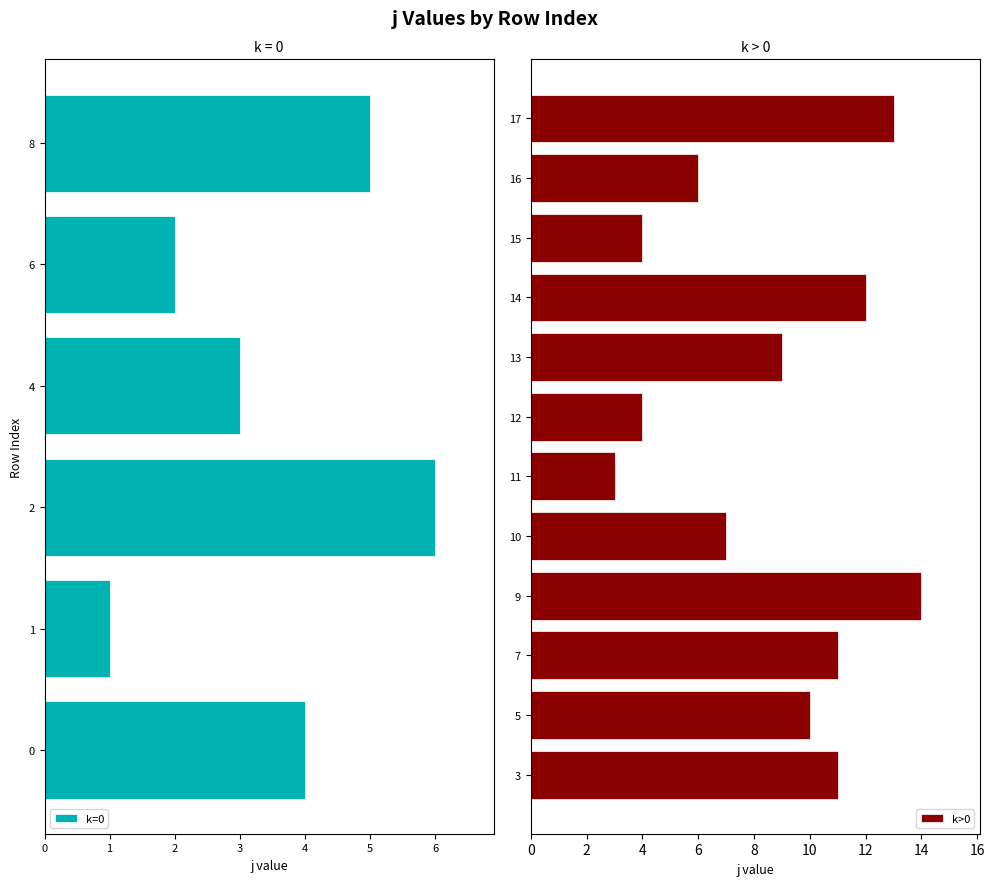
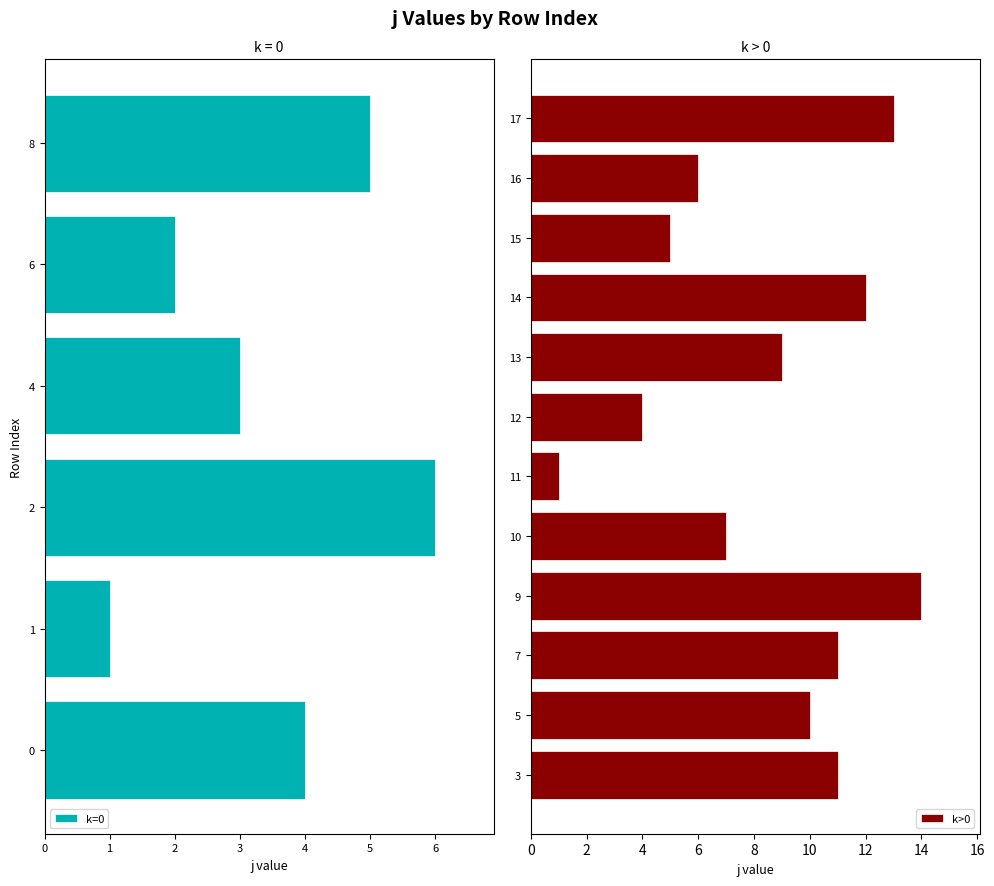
  {
    "k > 0": {
      "17": 13,
      "16": 6,
-     "15": 4,
+     "15": 5,
      "14": 12,
      "13": 9,
      "12": 4,
-     "11": 3,
+     "11": 1,
      "10": 7,
      "9": 14,
      "7": 11,
      "5": 10,
      "3": 11
    }
  }
